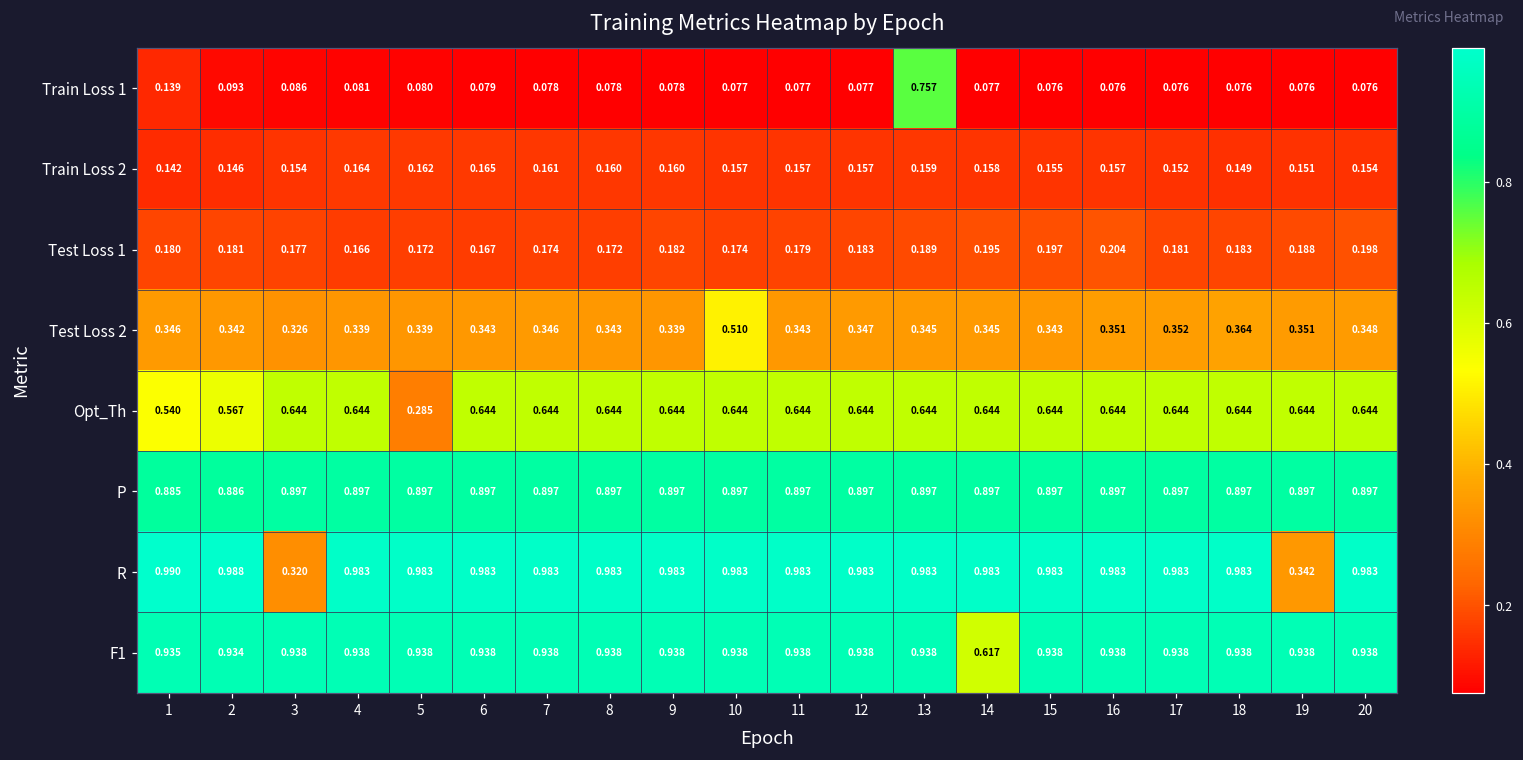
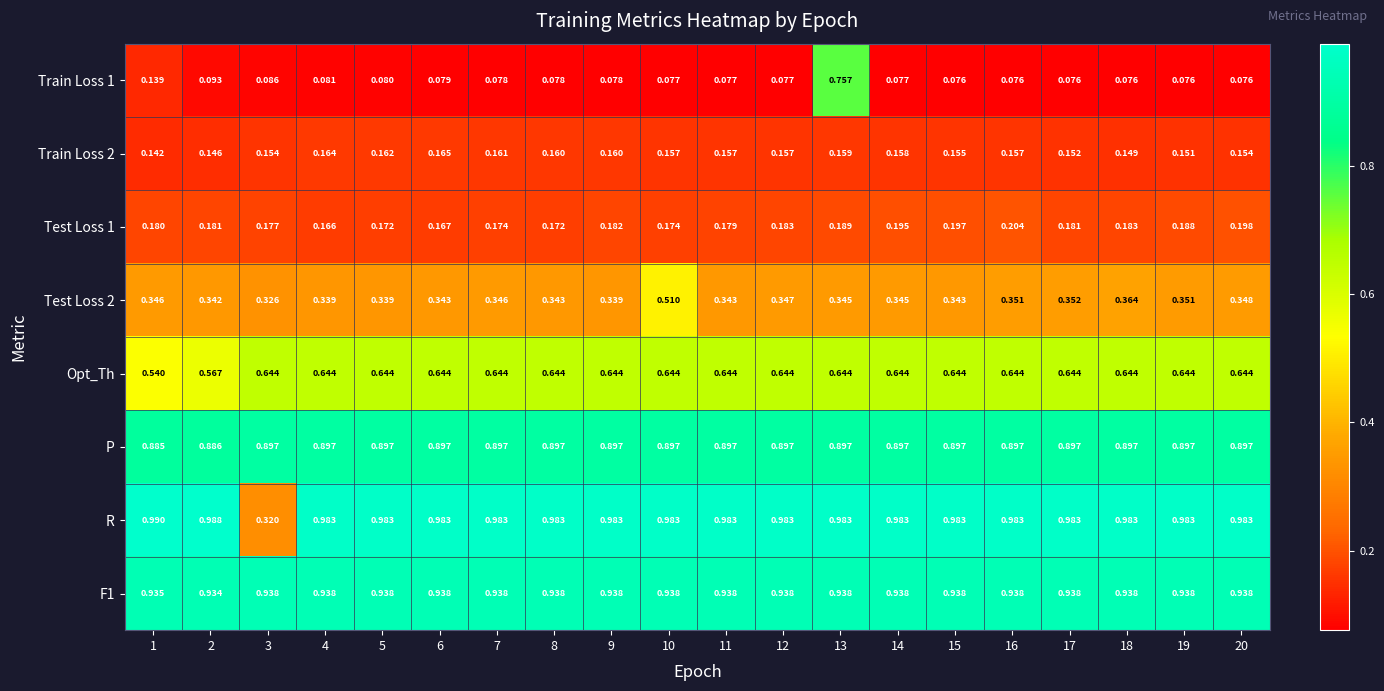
  {
    "Train Loss 1": {
      "1": 0.139,
      "2": 0.093,
      "3": 0.086,
      "4": 0.081,
      "5": 0.080,
      "6": 0.079,
      "7": 0.078,
      "8": 0.078,
      "9": 0.078,
      "10": 0.077,
      "11": 0.077,
      "12": 0.077,
      "13": 0.757,
      "14": 0.077,
      "15": 0.076,
      "16": 0.076,
      "17": 0.076,
      "18": 0.076,
      "19": 0.076,
      "20": 0.076
    },
    "Train Loss 2": {
      "1": 0.142,
      "2": 0.146,
      "3": 0.154,
      "4": 0.164,
      "5": 0.162,
      "6": 0.165,
      "7": 0.161,
      "8": 0.160,
      "9": 0.160,
      "10": 0.157,
      "11": 0.157,
      "12": 0.157,
      "13": 0.159,
      "14": 0.158,
      "15": 0.155,
      "16": 0.157,
      "17": 0.152,
      "18": 0.149,
      "19": 0.151,
      "20": 0.154
    },
    "Test Loss 1": {
      "1": 0.180,
      "2": 0.181,
      "3": 0.177,
      "4": 0.166,
      "5": 0.172,
      "6": 0.167,
      "7": 0.174,
      "8": 0.172,
      "9": 0.182,
      "10": 0.174,
      "11": 0.179,
      "12": 0.183,
      "13": 0.189,
      "14": 0.195,
      "15": 0.197,
      "16": 0.204,
      "17": 0.181,
      "18": 0.183,
      "19": 0.188,
      "20": 0.198
    },
    "Test Loss 2": {
      "1": 0.346,
      "2": 0.342,
      "3": 0.326,
      "4": 0.339,
      "5": 0.339,
      "6": 0.343,
      "7": 0.346,
      "8": 0.343,
      "9": 0.339,
      "10": 0.510,
      "11": 0.343,
      "12": 0.347,
      "13": 0.345,
      "14": 0.345,
      "15": 0.343,
      "16": 0.351,
      "17": 0.352,
      "18": 0.364,
      "19": 0.351,
      "20": 0.348
    },
    "Opt_Th": {
      "1": 0.540,
      "2": 0.567,
      "3": 0.644,
      "4": 0.644,
-     "5": 0.285,
+     "5": 0.644,
      "6": 0.644,
      "7": 0.644,
      "8": 0.644,
      "9": 0.644,
      "10": 0.644,
      "11": 0.644,
      "12": 0.644,
      "13": 0.644,
      "14": 0.644,
      "15": 0.644,
      "16": 0.644,
      "17": 0.644,
      "18": 0.644,
      "19": 0.644,
      "20": 0.644
    },
    "P": {
      "1": 0.885,
      "2": 0.886,
      "3": 0.897,
      "4": 0.897,
      "5": 0.897,
      "6": 0.897,
      "7": 0.897,
      "8": 0.897,
      "9": 0.897,
      "10": 0.897,
      "11": 0.897,
      "12": 0.897,
      "13": 0.897,
      "14": 0.897,
      "15": 0.897,
      "16": 0.897,
      "17": 0.897,
      "18": 0.897,
      "19": 0.897,
      "20": 0.897
    },
    "R": {
      "1": 0.990,
      "2": 0.988,
      "3": 0.320,
      "4": 0.983,
      "5": 0.983,
      "6": 0.983,
      "7": 0.983,
      "8": 0.983,
      "9": 0.983,
      "10": 0.983,
      "11": 0.983,
      "12": 0.983,
      "13": 0.983,
      "14": 0.983,
      "15": 0.983,
      "16": 0.983,
      "17": 0.983,
      "18": 0.983,
-     "19": 0.342,
+     "19": 0.983,
      "20": 0.983
    },
    "F1": {
      "1": 0.935,
      "2": 0.934,
      "3": 0.938,
      "4": 0.938,
      "5": 0.938,
      "6": 0.938,
      "7": 0.938,
      "8": 0.938,
      "9": 0.938,
      "10": 0.938,
      "11": 0.938,
      "12": 0.938,
      "13": 0.938,
-     "14": 0.617,
+     "14": 0.938,
      "15": 0.938,
      "16": 0.938,
      "17": 0.938,
      "18": 0.938,
      "19": 0.938,
      "20": 0.938
    }
  }
